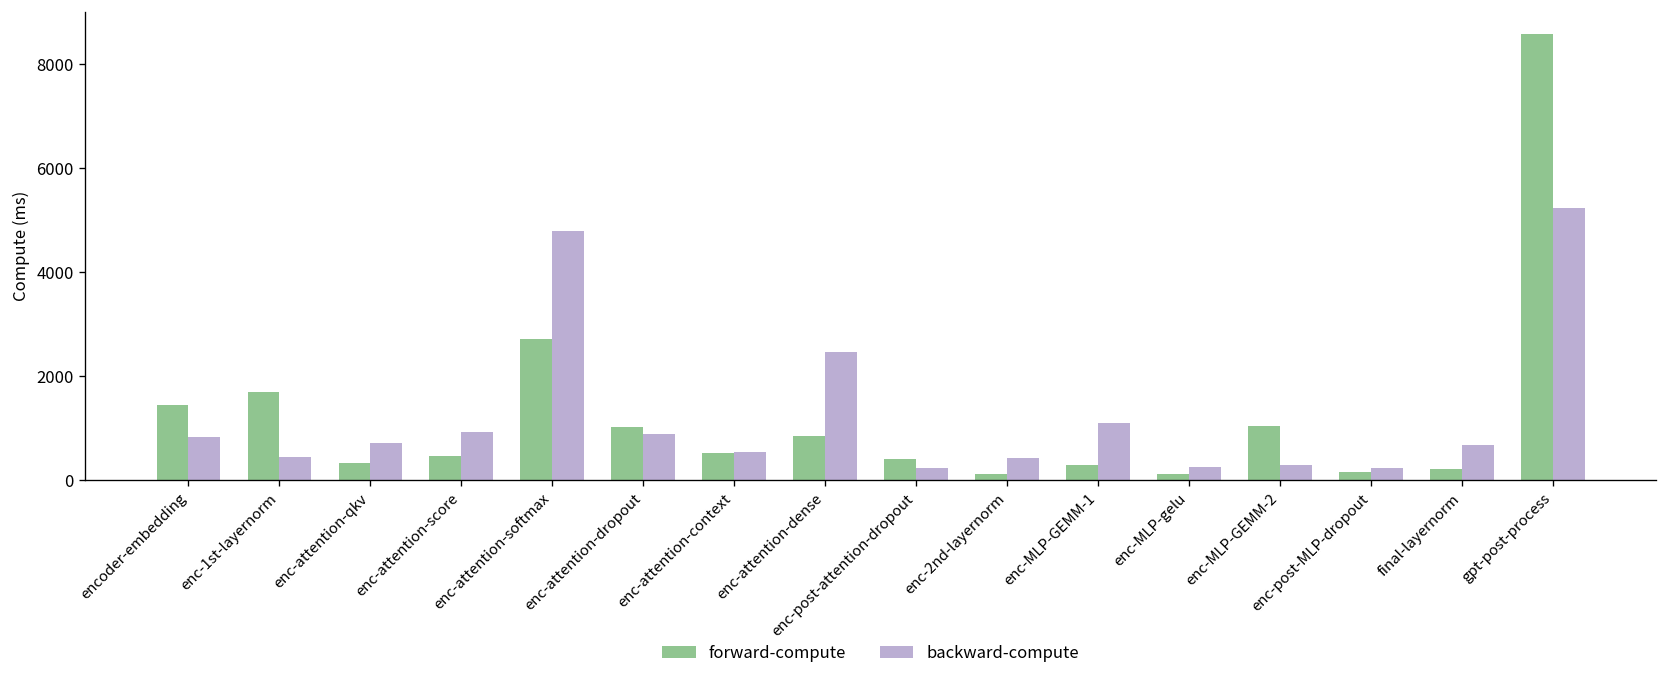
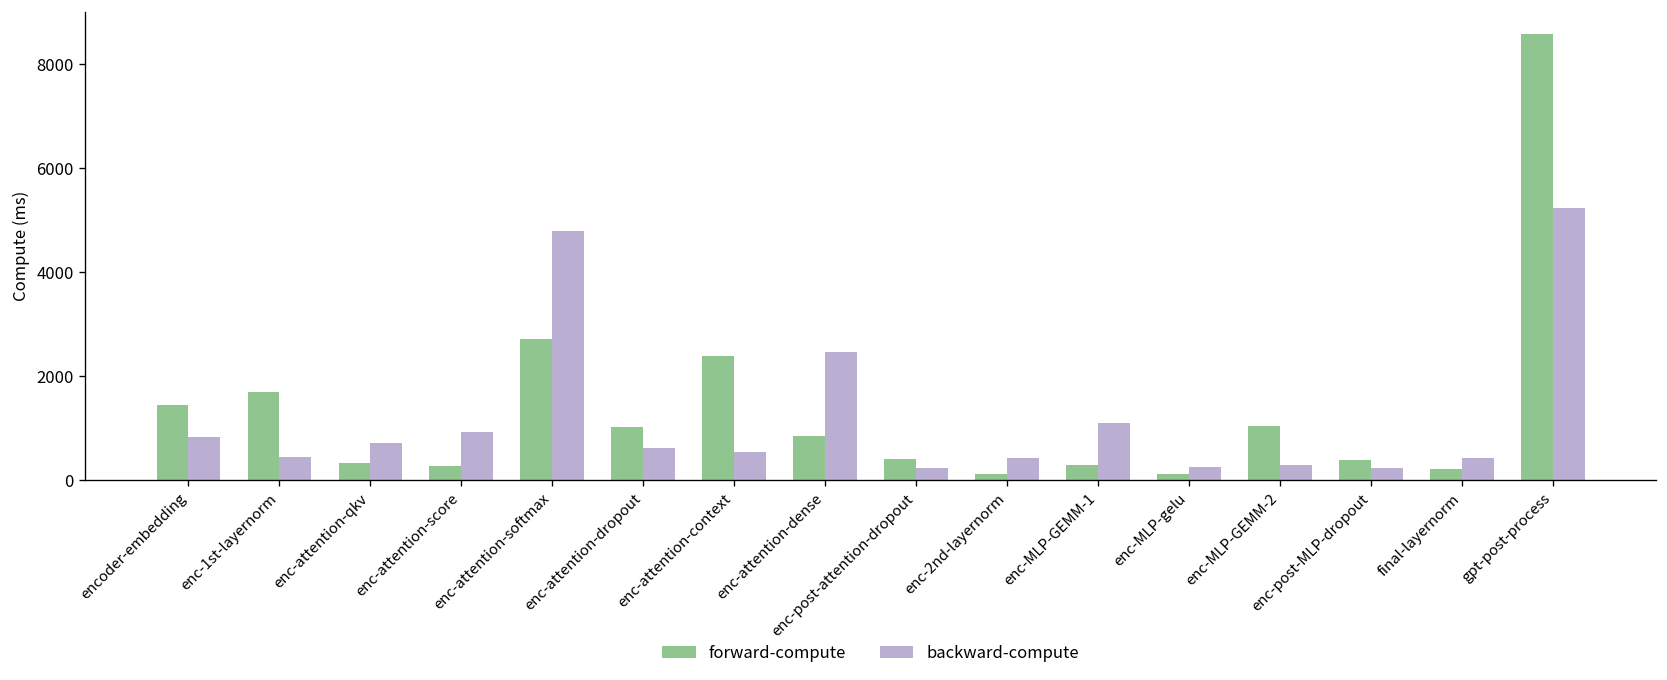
  {
    "forward-compute": {
      "encoder-embedding": 1400,
      "enc-1st-layernorm": 1700,
      "enc-attention-qkv": 300,
-     "enc-attention-score": 500,
+     "enc-attention-score": 300,
      "enc-attention-softmax": 2700,
      "enc-attention-dropout": 1000,
-     "enc-attention-context": 500,
+     "enc-attention-context": 2400,
      "enc-attention-dense": 800,
      "enc-post-attention-dropout": 400,
      "enc-2nd-layernorm": 100,
      "enc-MLP-GEMM-1": 300,
      "enc-MLP-gelu": 100,
      "enc-MLP-GEMM-2": 1000,
-     "enc-post-MLP-dropout": 200,
+     "enc-post-MLP-dropout": 400,
      "final-layernorm": 200,
      "gpt-post-process": 8600
    },
    "backward-compute": {
      "encoder-embedding": 800,
      "enc-1st-layernorm": 400,
      "enc-attention-qkv": 700,
      "enc-attention-score": 900,
      "enc-attention-softmax": 4800,
-     "enc-attention-dropout": 900,
+     "enc-attention-dropout": 600,
      "enc-attention-context": 500,
      "enc-attention-dense": 2500,
      "enc-post-attention-dropout": 200,
      "enc-2nd-layernorm": 400,
      "enc-MLP-GEMM-1": 1100,
      "enc-MLP-gelu": 200,
      "enc-MLP-GEMM-2": 300,
      "enc-post-MLP-dropout": 200,
-     "final-layernorm": 700,
+     "final-layernorm": 400,
      "gpt-post-process": 5200
    }
  }
